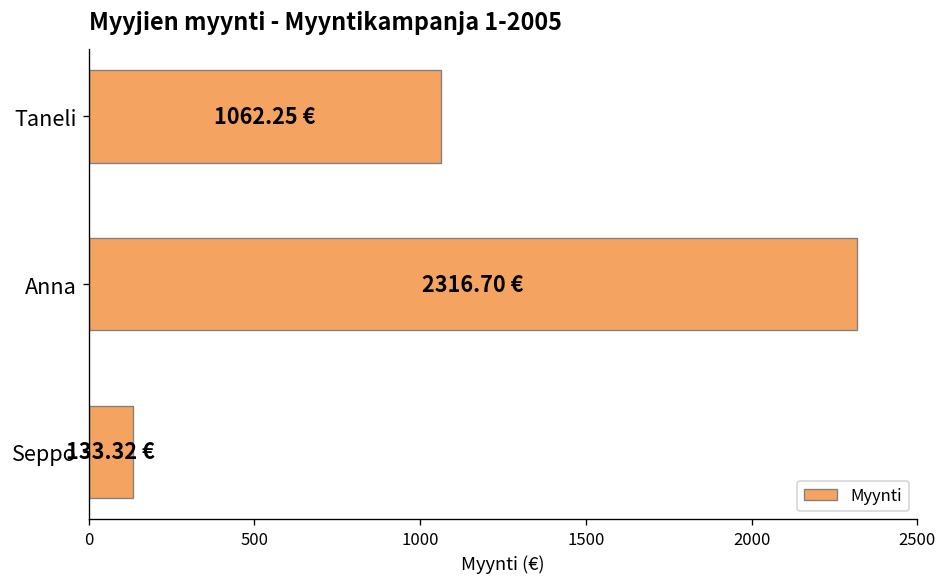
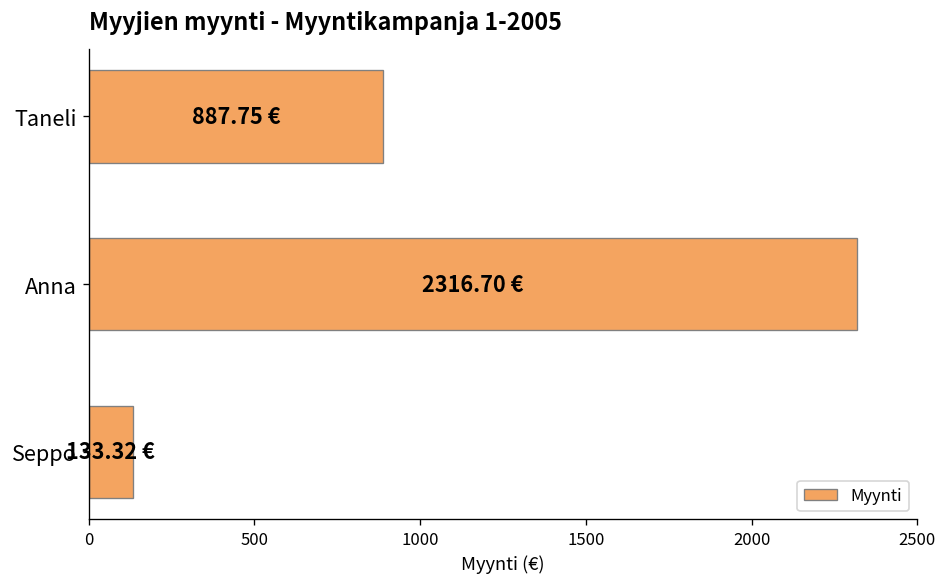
  {
-   "Taneli": 1062.25,
+   "Taneli": 887.75,
    "Anna": 2316.70,
    "Seppo": 133.32
  }
